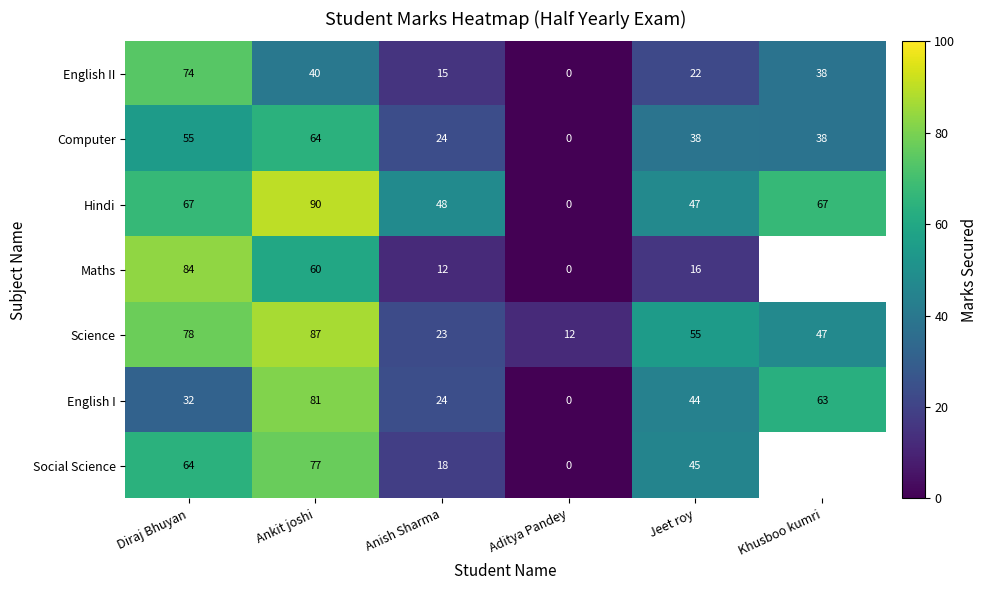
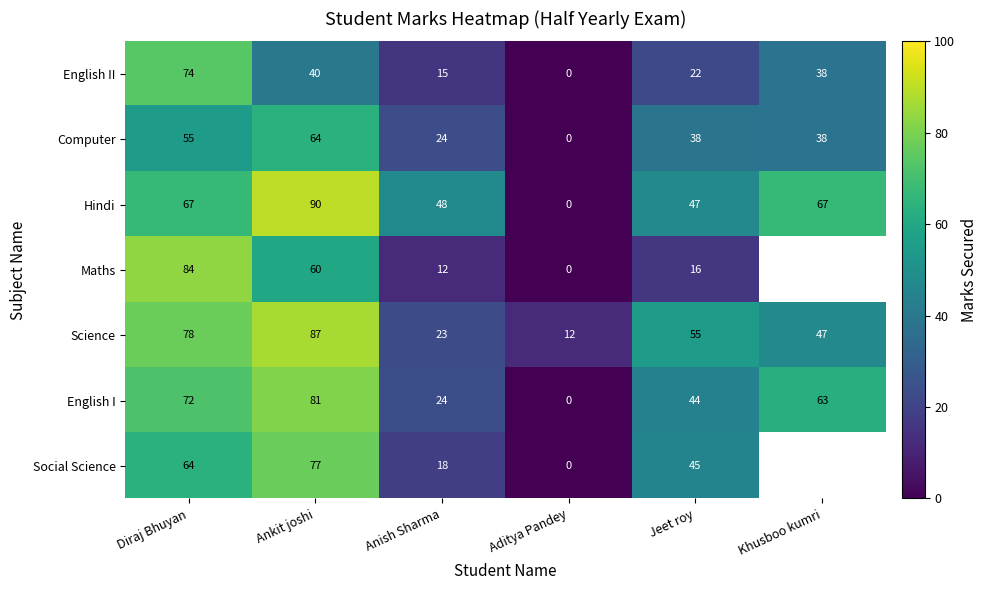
  {
    "English II": {
      "Diraj Bhuyan": 74,
      "Ankit joshi": 40,
      "Anish Sharma": 15,
      "Aditya Pandey": 0,
      "Jeet roy": 22,
      "Khusboo kumri": 38
    },
    "Computer": {
      "Diraj Bhuyan": 55,
      "Ankit joshi": 64,
      "Anish Sharma": 24,
      "Aditya Pandey": 0,
      "Jeet roy": 38,
      "Khusboo kumri": 38
    },
    "Hindi": {
      "Diraj Bhuyan": 67,
      "Ankit joshi": 90,
      "Anish Sharma": 48,
      "Aditya Pandey": 0,
      "Jeet roy": 47,
      "Khusboo kumri": 67
    },
    "Maths": {
      "Diraj Bhuyan": 84,
      "Ankit joshi": 60,
      "Anish Sharma": 12,
      "Aditya Pandey": 0,
      "Jeet roy": 16
    },
    "Science": {
      "Diraj Bhuyan": 78,
      "Ankit joshi": 87,
      "Anish Sharma": 23,
      "Aditya Pandey": 12,
      "Jeet roy": 55,
      "Khusboo kumri": 47
    },
    "English I": {
-     "Diraj Bhuyan": 32,
+     "Diraj Bhuyan": 72,
      "Ankit joshi": 81,
      "Anish Sharma": 24,
      "Aditya Pandey": 0,
      "Jeet roy": 44,
      "Khusboo kumri": 63
    },
    "Social Science": {
      "Diraj Bhuyan": 64,
      "Ankit joshi": 77,
      "Anish Sharma": 18,
      "Aditya Pandey": 0,
      "Jeet roy": 45
    }
  }
